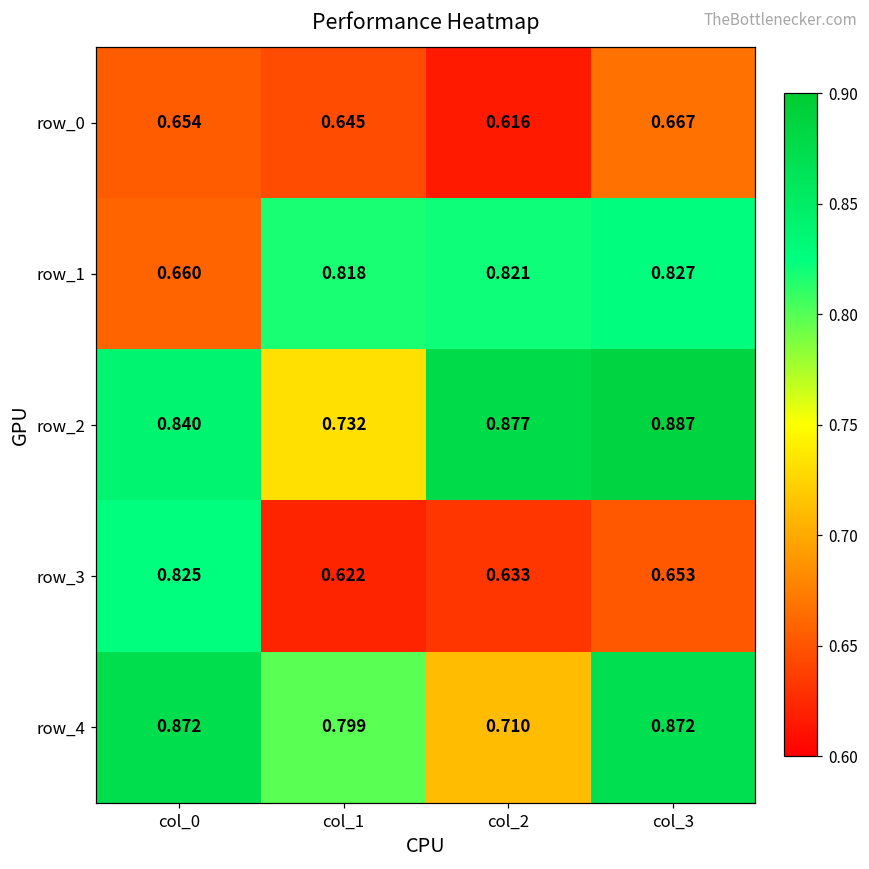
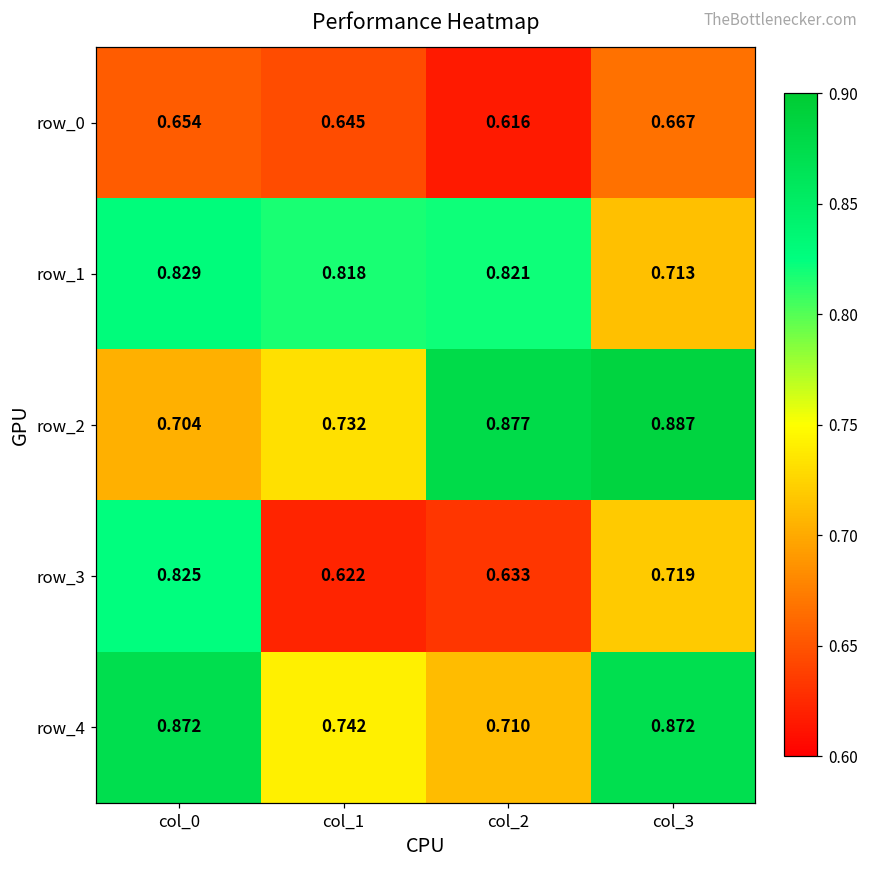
  {
    "row_0": {
      "col_0": 0.654,
      "col_1": 0.645,
      "col_2": 0.616,
      "col_3": 0.667
    },
    "row_1": {
-     "col_0": 0.660,
+     "col_0": 0.829,
      "col_1": 0.818,
      "col_2": 0.821,
-     "col_3": 0.827
+     "col_3": 0.713
    },
    "row_2": {
-     "col_0": 0.840,
+     "col_0": 0.704,
      "col_1": 0.732,
      "col_2": 0.877,
      "col_3": 0.887
    },
    "row_3": {
      "col_0": 0.825,
      "col_1": 0.622,
      "col_2": 0.633,
-     "col_3": 0.653
+     "col_3": 0.719
    },
    "row_4": {
      "col_0": 0.872,
-     "col_1": 0.799,
+     "col_1": 0.742,
      "col_2": 0.710,
      "col_3": 0.872
    }
  }
